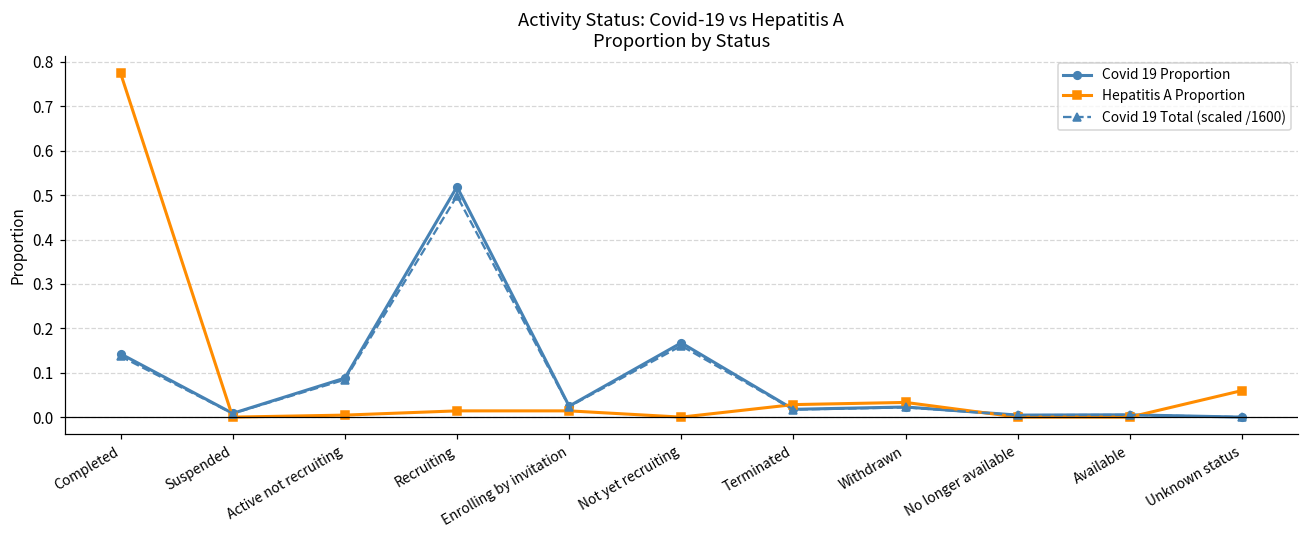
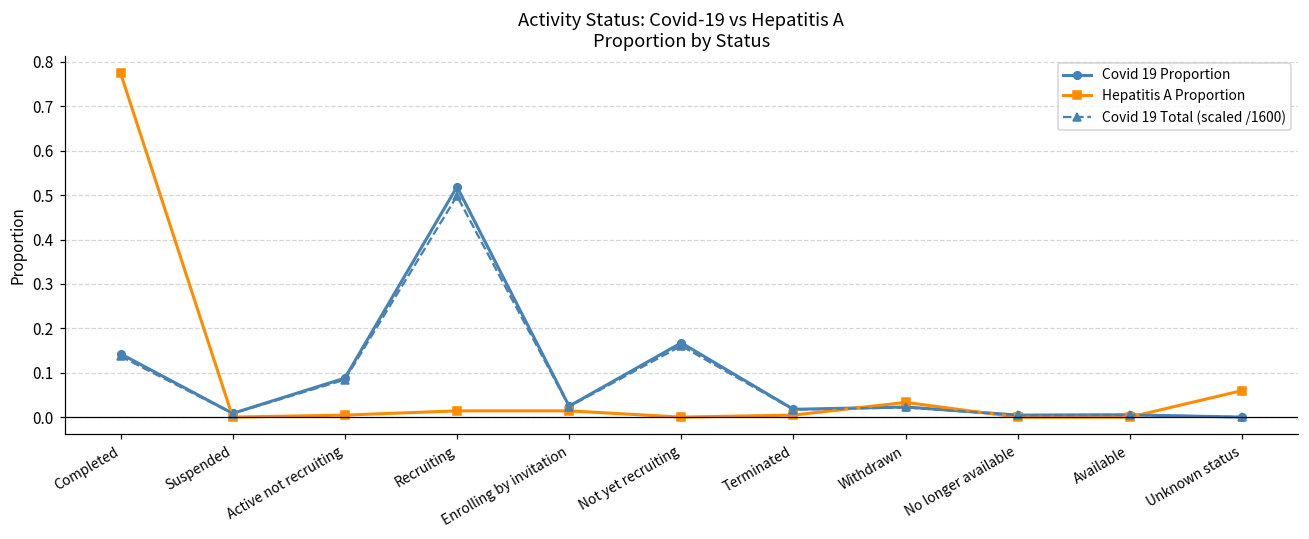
  {
    "Hepatitis A Proportion": {
      "Completed": 0.77,
      "Suspended": 0.00,
      "Active not recruiting": 0.00,
      "Recruiting": 0.01,
      "Enrolling by invitation": 0.01,
      "Not yet recruiting": 0.00,
-     "Terminated": 0.03,
+     "Terminated": 0.00,
      "Withdrawn": 0.03,
      "Unknown status": 0.06
    }
  }
